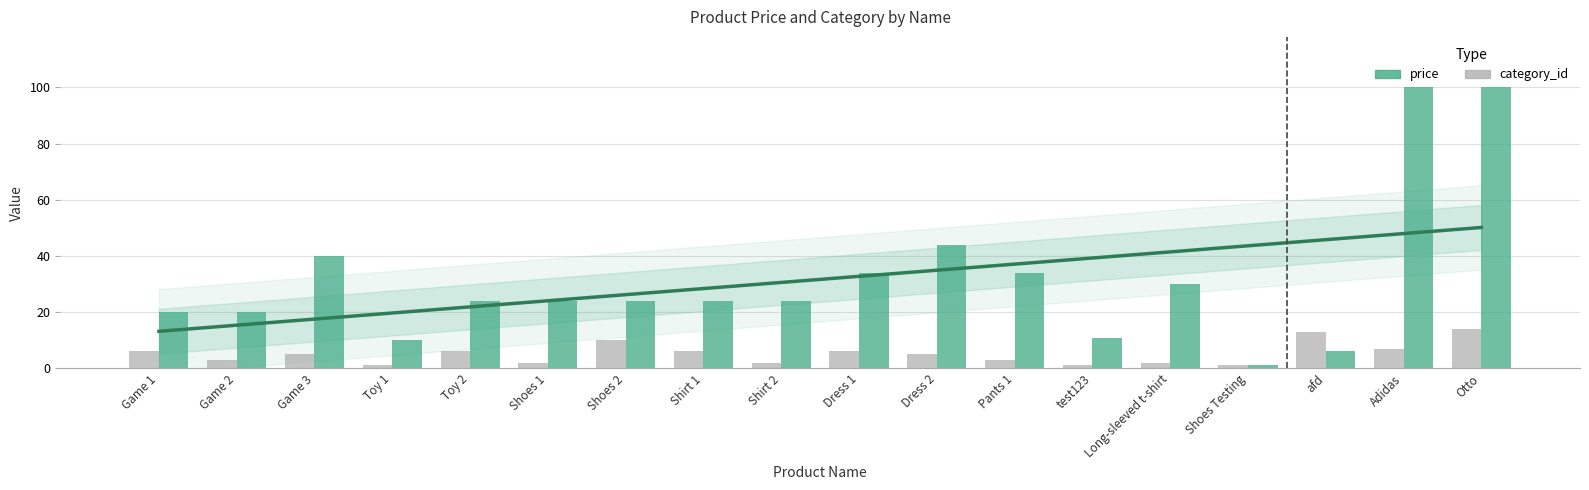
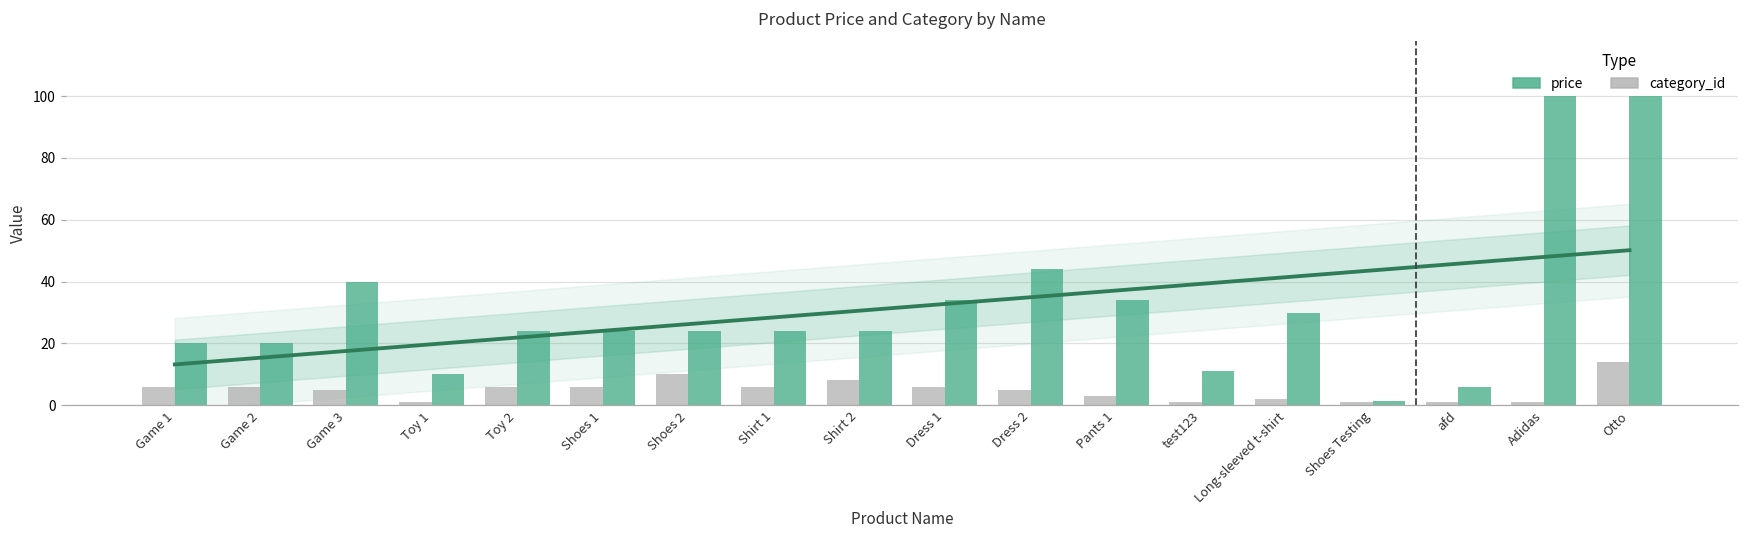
  {
    "category_id": {
      "Game 1": 6,
-     "Game 2": 3,
+     "Game 2": 6,
      "Game 3": 5,
      "Toy 1": 1,
      "Toy 2": 6,
-     "Shoes 1": 2,
+     "Shoes 1": 6,
      "Shoes 2": 10,
      "Shirt 1": 6,
-     "Shirt 2": 2,
+     "Shirt 2": 8,
      "Dress 1": 6,
      "Dress 2": 5,
      "Pants 1": 3,
      "test123": 1,
      "Long-sleeved t-shirt": 2,
      "Shoes Testing": 1,
-     "afd": 13,
-     "Adidas": 7,
+     "afd": 1,
+     "Adidas": 1,
      "Otto": 14
    }
  }
